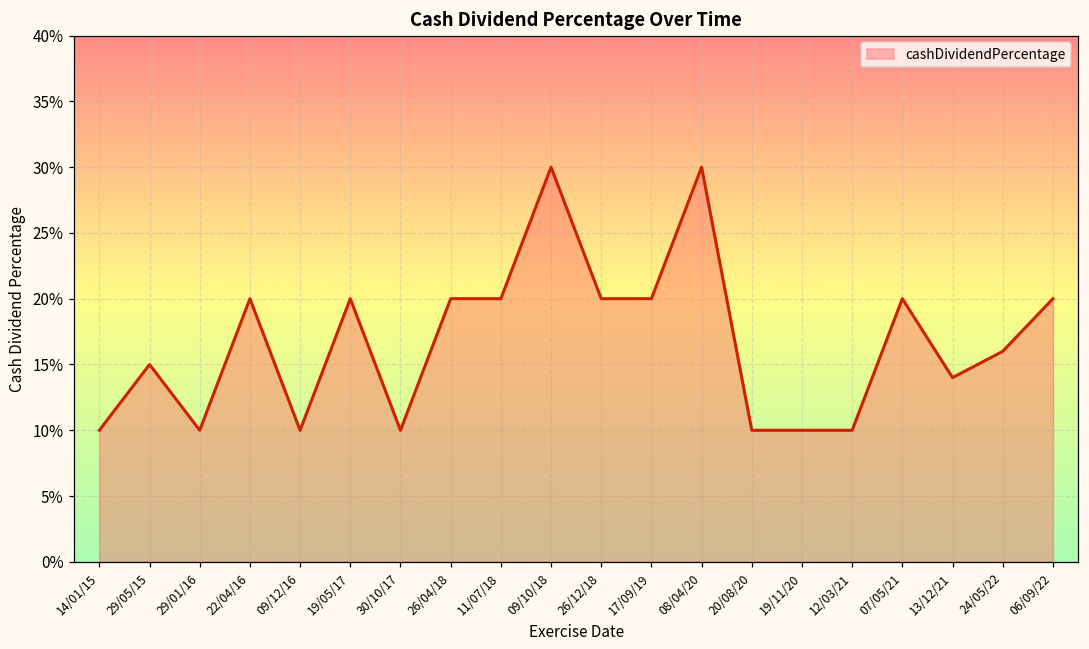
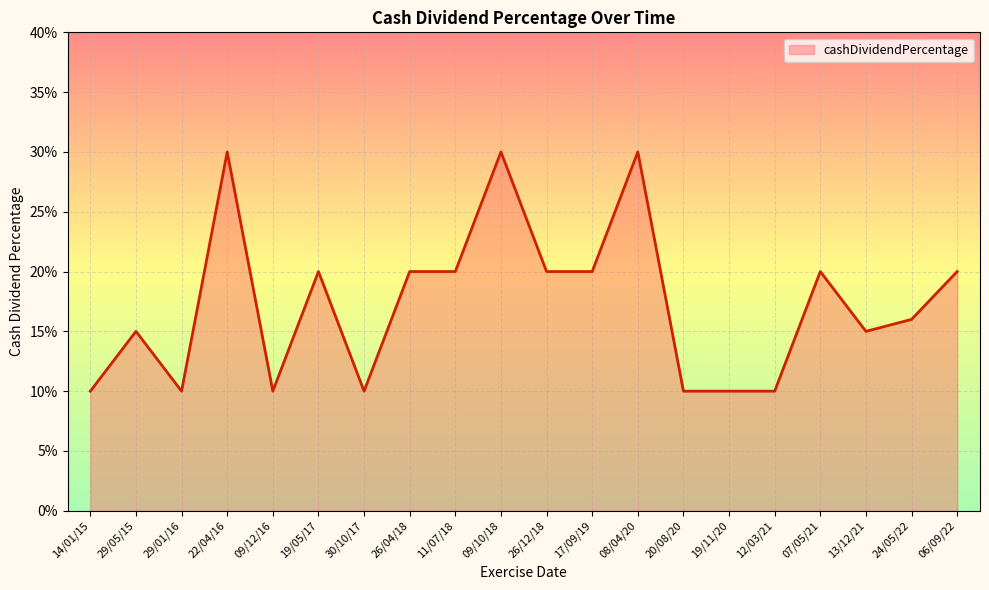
  {
    "14/01/15": "10.0%",
    "29/05/15": "15.0%",
    "29/01/16": "10.0%",
-   "22/04/16": "20.0%",
+   "22/04/16": "30.0%",
    "09/12/16": "10.0%",
    "19/05/17": "20.0%",
    "30/10/17": "10.0%",
    "26/04/18": "20.0%",
    "11/07/18": "20.0%",
    "09/10/18": "30.0%",
    "26/12/18": "20.0%",
    "17/09/19": "20.0%",
    "08/04/20": "30.0%",
    "20/08/20": "10.0%",
    "19/11/20": "10.0%",
    "12/03/21": "10.0%",
    "07/05/21": "20.0%",
-   "13/12/21": "14.0%",
+   "13/12/21": "15.0%",
    "24/05/22": "16.0%",
    "06/09/22": "20.0%"
  }
